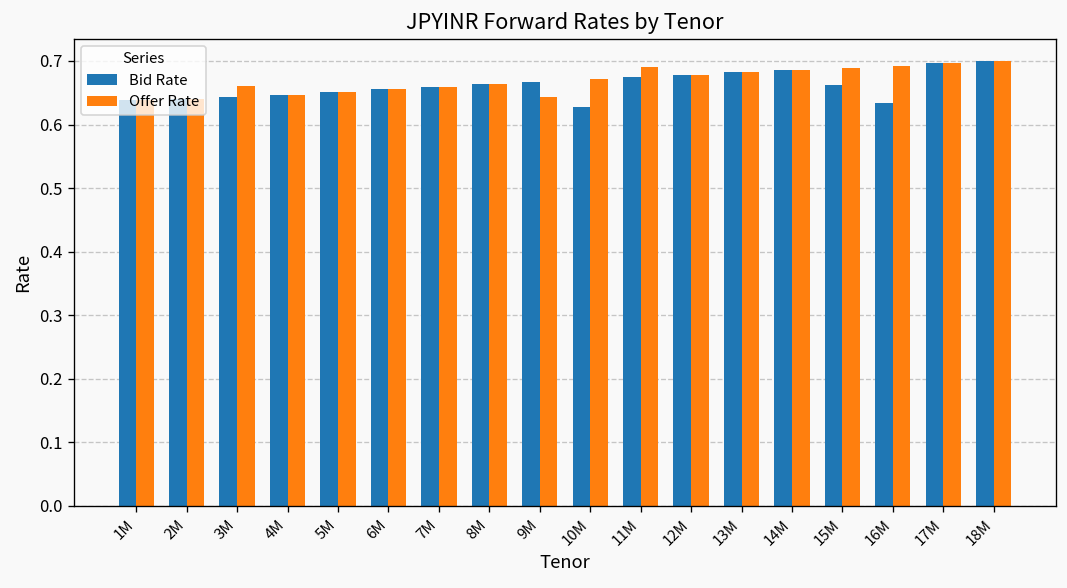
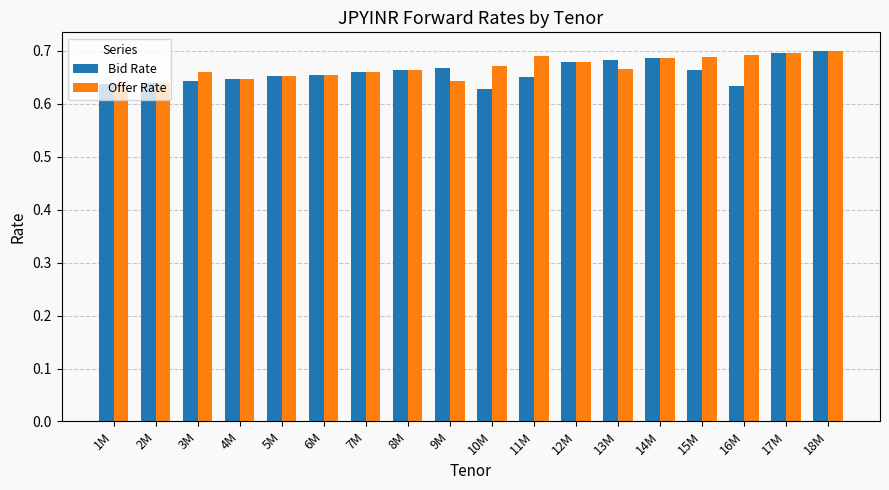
  {
    "Bid Rate": {
      "3M": 0.64,
      "4M": 0.65,
      "5M": 0.65,
      "6M": 0.66,
      "7M": 0.66,
      "8M": 0.66,
      "9M": 0.67,
      "10M": 0.63,
-     "11M": 0.67,
+     "11M": 0.65,
      "12M": 0.68,
      "13M": 0.68,
      "14M": 0.69,
      "15M": 0.66,
      "16M": 0.63,
      "17M": 0.70,
      "18M": 0.70
    },
    "Offer Rate": {
      "3M": 0.66,
      "4M": 0.65,
      "5M": 0.65,
      "6M": 0.66,
      "7M": 0.66,
      "8M": 0.66,
      "9M": 0.64,
      "10M": 0.67,
      "11M": 0.69,
      "12M": 0.68,
-     "13M": 0.68,
+     "13M": 0.67,
      "14M": 0.69,
      "15M": 0.69,
      "16M": 0.69,
      "17M": 0.70,
      "18M": 0.70
    }
  }
